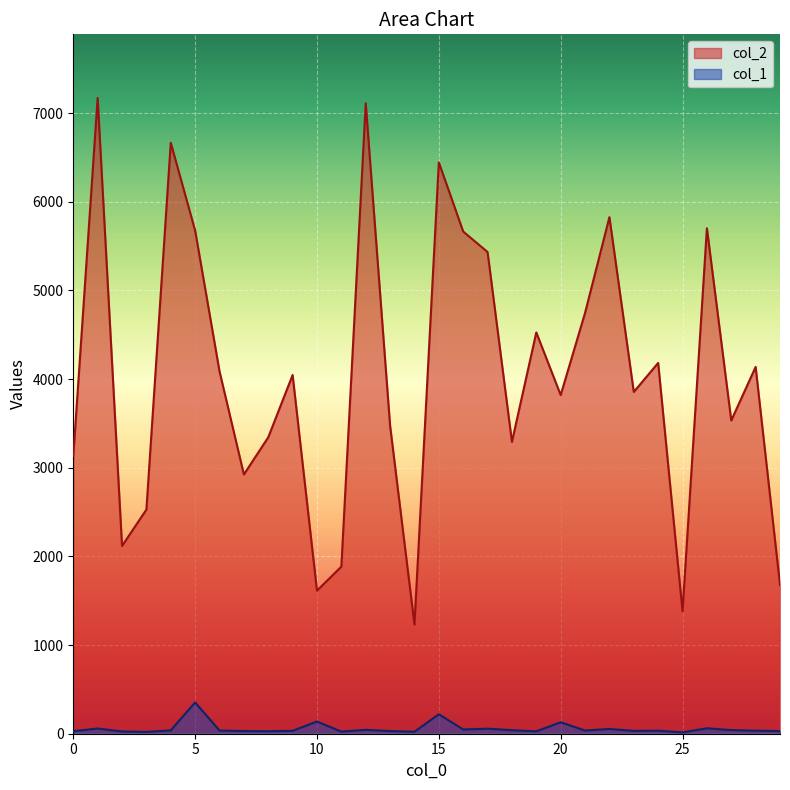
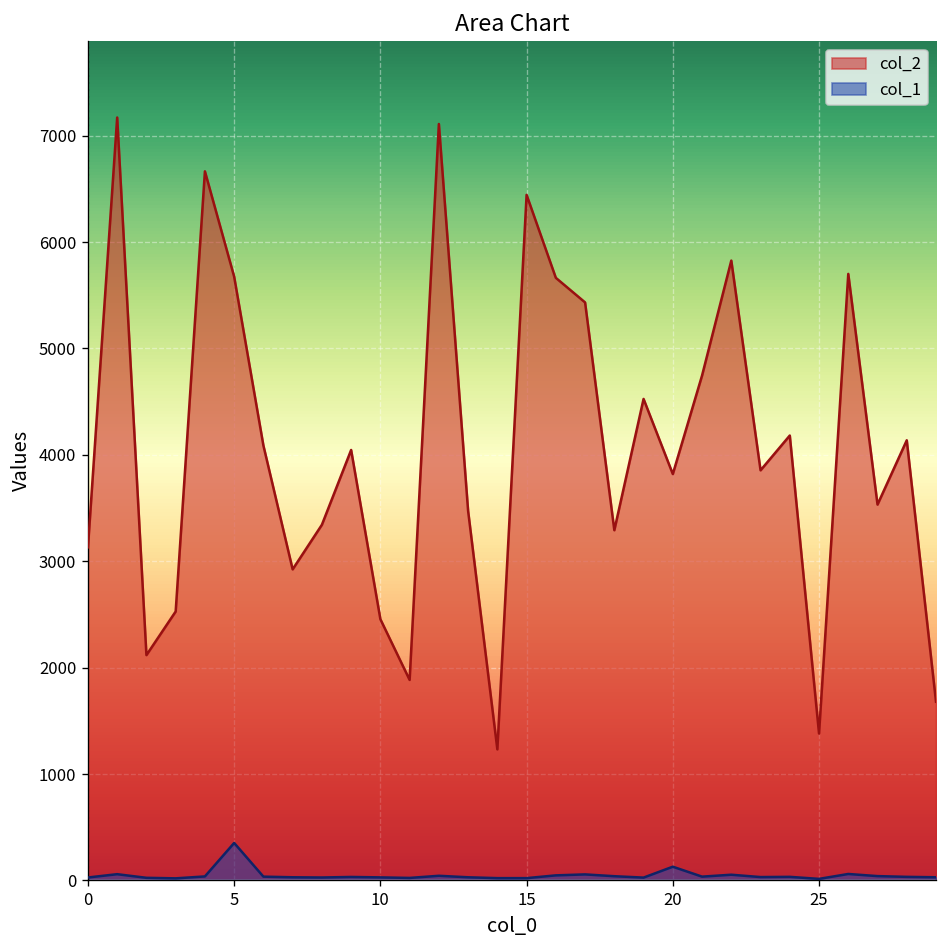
  {
    "col_2": {
      "0": 3100,
      "5": 5700,
-     "10": 1600,
+     "10": 2500,
      "15": 6400,
      "20": 3800,
      "25": 1400
    },
    "col_1": {
      "0": 0,
      "5": 400,
-     "10": 100,
-     "15": 200,
+     "10": 0,
+     "15": 0,
      "20": 100,
      "25": 0
    }
  }
